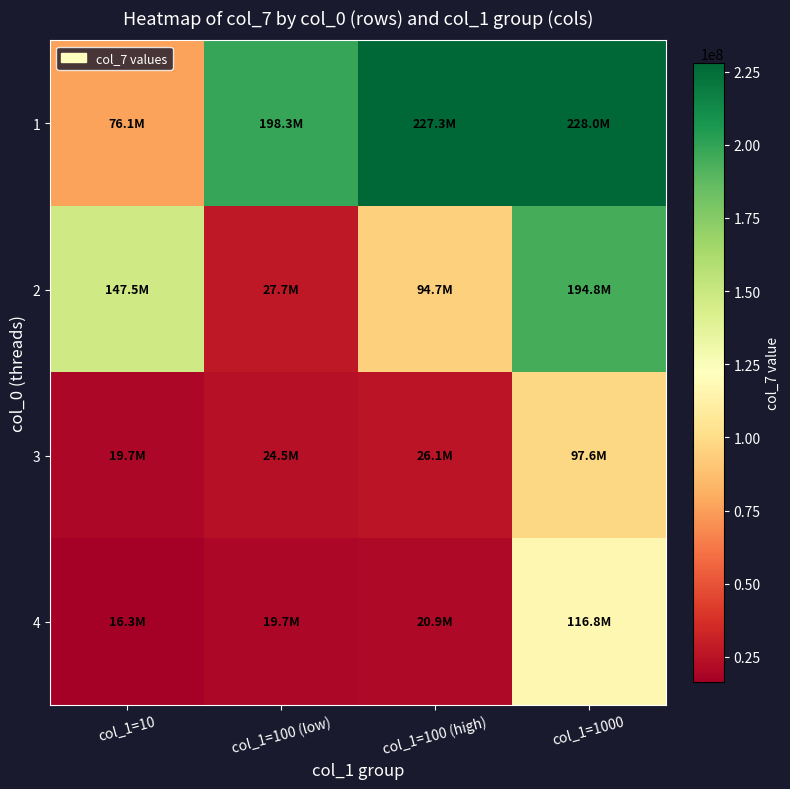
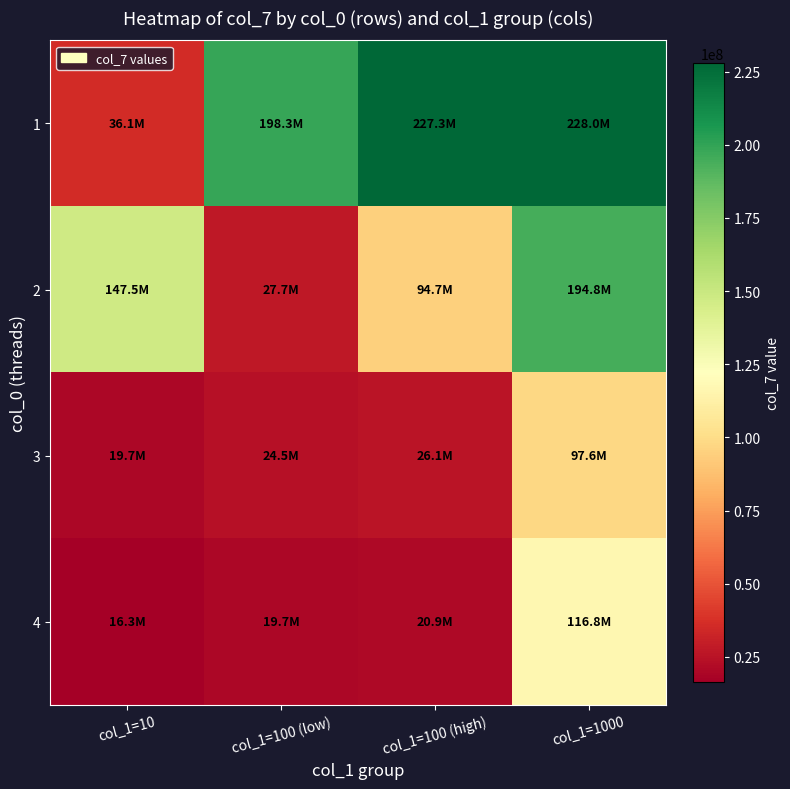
  {
    "1": {
-     "col_1=10": "76.1M",
+     "col_1=10": "36.1M",
      "col_1=100 (low)": "198.3M",
      "col_1=100 (high)": "227.3M",
      "col_1=1000": "228.0M"
    },
    "2": {
      "col_1=10": "147.5M",
      "col_1=100 (low)": "27.7M",
      "col_1=100 (high)": "94.7M",
      "col_1=1000": "194.8M"
    },
    "3": {
      "col_1=10": "19.7M",
      "col_1=100 (low)": "24.5M",
      "col_1=100 (high)": "26.1M",
      "col_1=1000": "97.6M"
    },
    "4": {
      "col_1=10": "16.3M",
      "col_1=100 (low)": "19.7M",
      "col_1=100 (high)": "20.9M",
      "col_1=1000": "116.8M"
    }
  }
